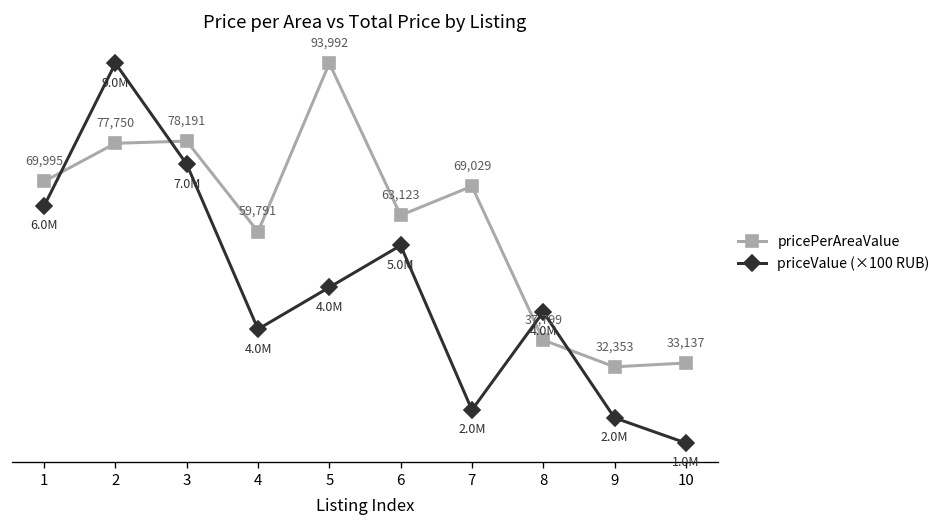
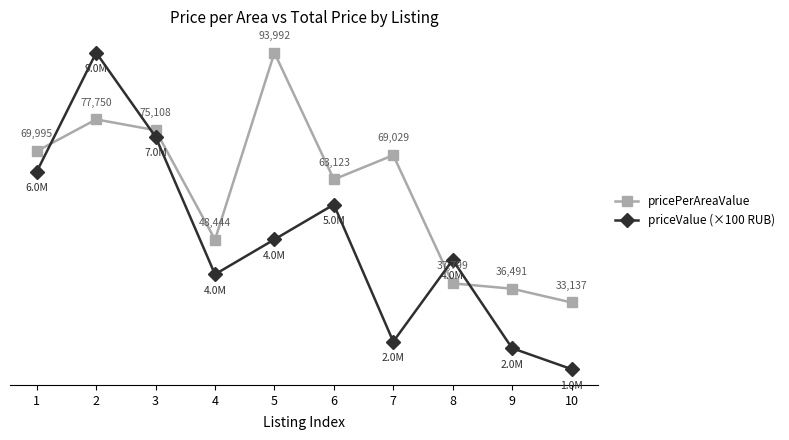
  {
    "pricePerAreaValue": {
      "1": "69,995",
      "2": "77,750",
-     "3": "78,191",
-     "4": "59,791",
+     "3": "75,108",
+     "4": "48,444",
      "5": "93,992",
      "6": "63,123",
      "7": "69,029",
-     "9": "32,353",
+     "9": "36,491",
      "10": "33,137"
    }
  }
